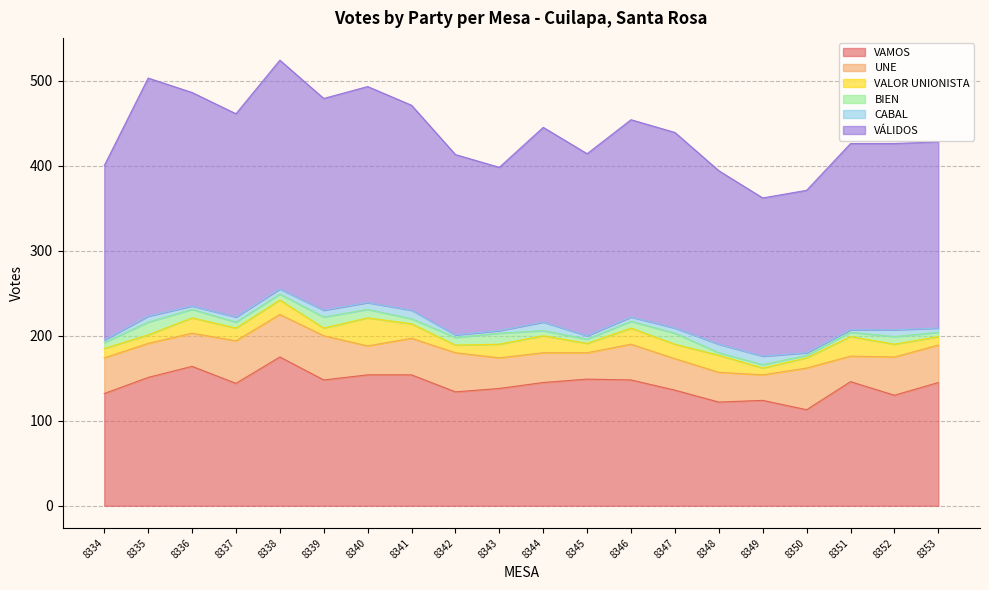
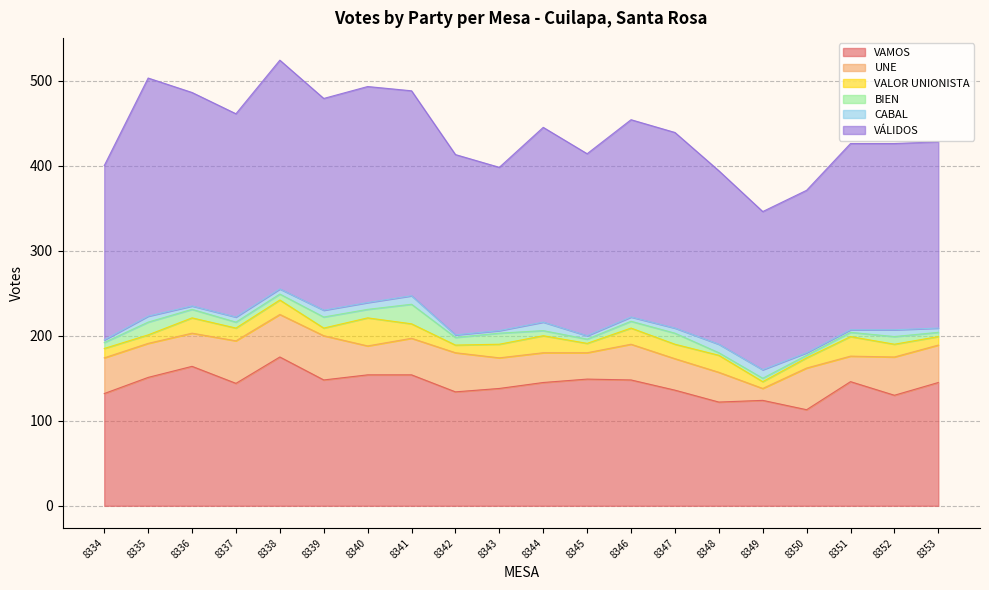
  {
    "VAMOS": {
      "8334": 130,
      "8335": 150,
      "8336": 160,
      "8337": 140,
      "8338": 180,
      "8339": 150,
      "8340": 150,
      "8341": 150,
      "8342": 130,
      "8343": 140,
      "8344": 150,
      "8345": 150,
      "8346": 150,
      "8347": 140,
      "8348": 120,
      "8349": 120,
      "8350": 110,
      "8351": 150,
      "8352": 130,
      "8353": 150
    },
    "UNE": {
      "8334": 40,
      "8335": 40,
      "8336": 40,
      "8337": 50,
      "8338": 50,
      "8339": 50,
      "8340": 30,
      "8341": 40,
      "8342": 50,
      "8343": 40,
      "8344": 40,
      "8345": 30,
      "8346": 40,
      "8347": 40,
      "8348": 40,
-     "8349": 30,
+     "8349": 10,
      "8350": 50,
      "8351": 30,
      "8352": 50,
      "8353": 40
    },
    "VALOR UNIONISTA": {
      "8334": 10,
      "8335": 10,
      "8336": 20,
      "8337": 20,
      "8338": 20,
      "8339": 10,
      "8340": 30,
      "8341": 20,
      "8342": 10,
      "8343": 20,
      "8344": 20,
      "8345": 10,
      "8346": 20,
      "8347": 20,
      "8348": 20,
      "8349": 10,
      "8351": 20,
      "8352": 20,
      "8353": 10
    },
    "BIEN": {
      "8335": 20,
      "8336": 10,
      "8337": 10,
      "8338": 10,
      "8339": 10,
      "8340": 10,
-     "8341": 10,
+     "8341": 20,
      "8343": 10,
      "8344": 10,
      "8345": 10,
      "8346": 10,
      "8347": 10,
      "8348": 0,
      "8349": 0,
      "8352": 10,
      "8353": 10
    },
    "CABAL": {
      "8335": 10,
      "8336": 0,
      "8337": 10,
      "8338": 10,
      "8339": 10,
      "8340": 10,
      "8341": 10,
      "8343": 0,
      "8344": 10,
      "8345": 0,
      "8346": 10,
      "8347": 10,
      "8348": 10,
      "8349": 10,
      "8350": 0,
      "8352": 10,
      "8353": 10
    },
    "VÁLIDOS": {
      "8334": 210,
      "8335": 280,
      "8336": 250,
      "8337": 240,
      "8338": 270,
      "8339": 250,
      "8340": 250,
      "8341": 240,
      "8342": 210,
      "8343": 190,
      "8344": 230,
      "8345": 210,
      "8346": 230,
      "8347": 230,
      "8348": 200,
      "8349": 190,
      "8350": 190,
      "8351": 220,
      "8352": 220,
      "8353": 220
    }
  }
